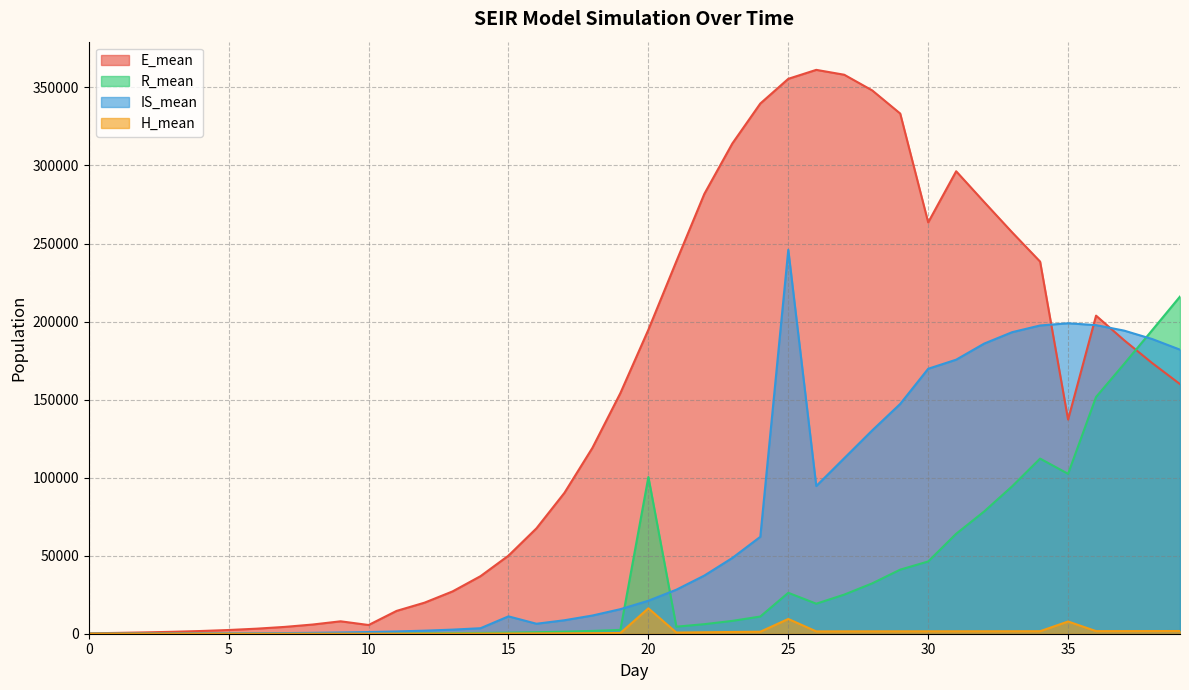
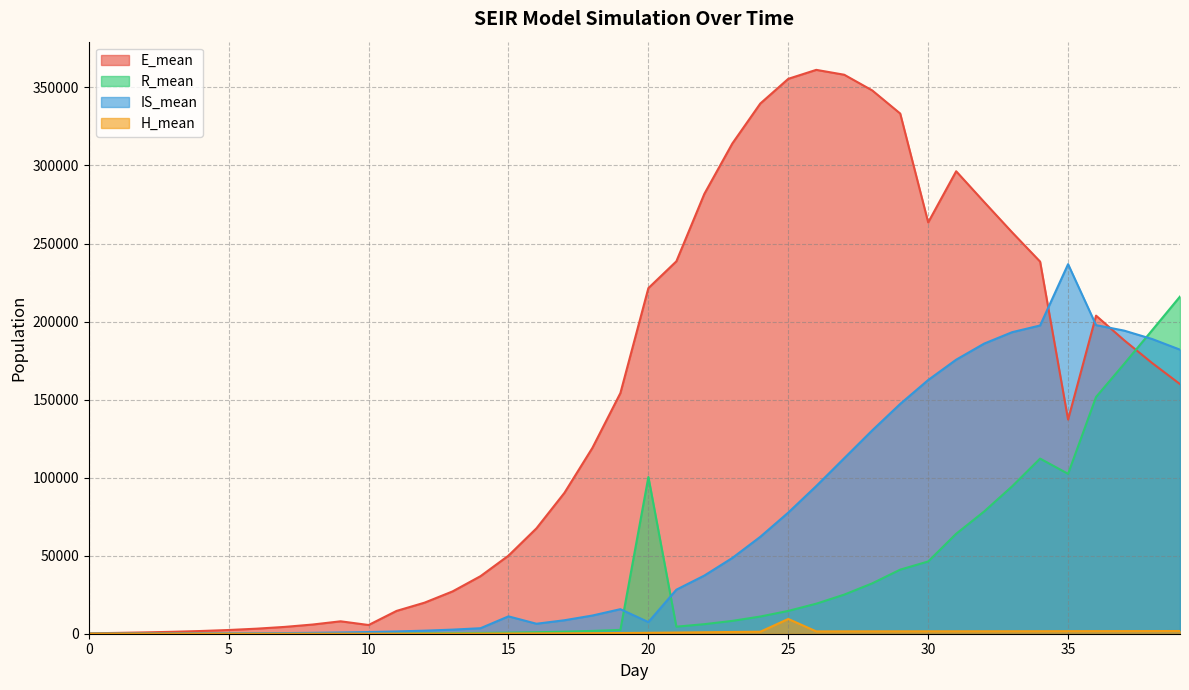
  {
    "E_mean": {
      "5": 2000,
      "10": 6000,
      "15": 50000,
-     "20": 195000,
+     "20": 221000,
      "25": 356000,
      "30": 264000,
      "35": 137000
    },
    "R_mean": {
      "20": 100000,
-     "25": 26000,
+     "25": 15000,
      "30": 46000,
      "35": 102000
    },
    "IS_mean": {
      "15": 11000,
-     "20": 21000,
-     "25": 246000,
-     "30": 170000,
-     "35": 199000
+     "20": 7000,
+     "25": 78000,
+     "30": 163000,
+     "35": 237000
    },
    "H_mean": {
-     "20": 16000,
+     "20": 1000,
      "25": 9000,
      "30": 2000,
-     "35": 8000
+     "35": 2000
    }
  }
